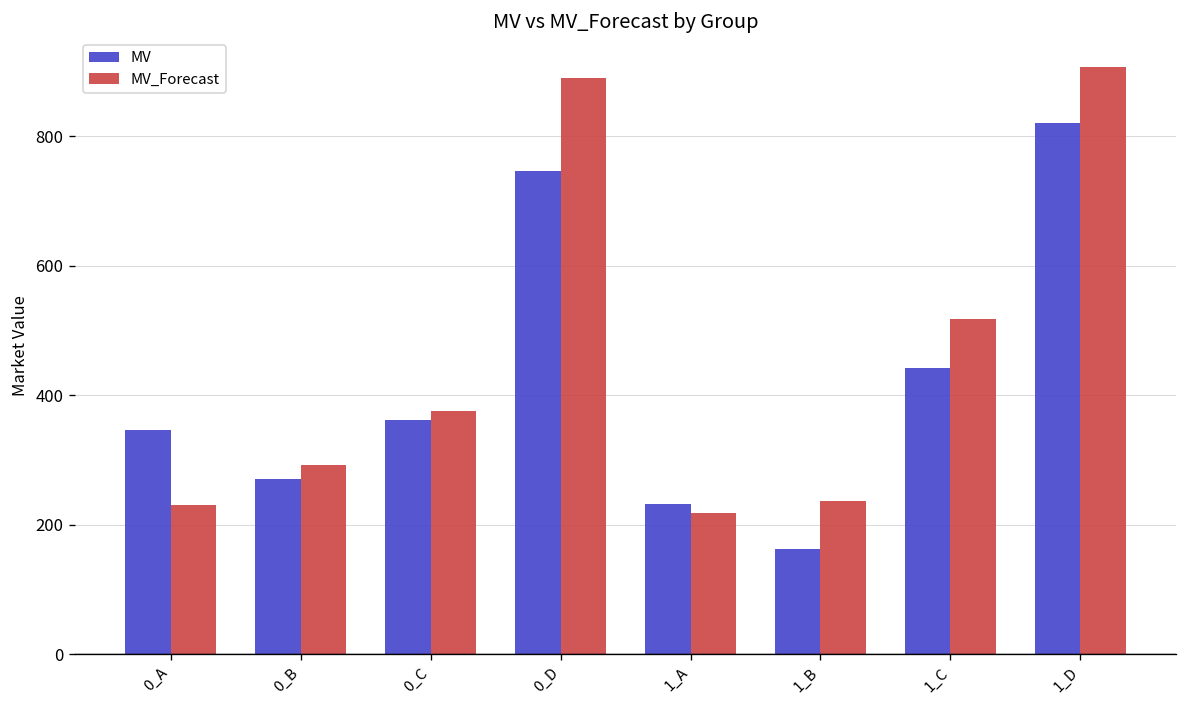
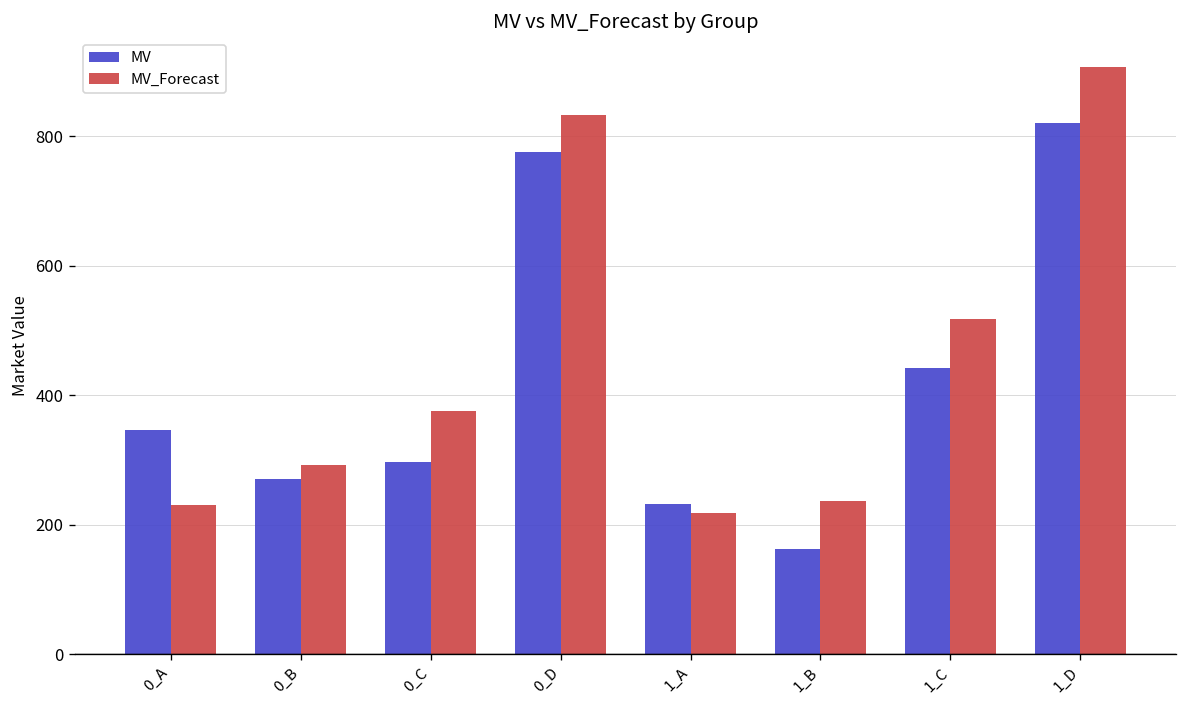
  {
    "MV": {
      "0_A": 350,
      "0_B": 270,
-     "0_C": 360,
-     "0_D": 750,
+     "0_C": 300,
+     "0_D": 780,
      "1_A": 230,
      "1_B": 160,
      "1_C": 440,
      "1_D": 820
    },
    "MV_Forecast": {
      "0_A": 230,
      "0_B": 290,
      "0_C": 380,
-     "0_D": 890,
+     "0_D": 830,
      "1_A": 220,
      "1_B": 240,
      "1_C": 520,
      "1_D": 910
    }
  }
